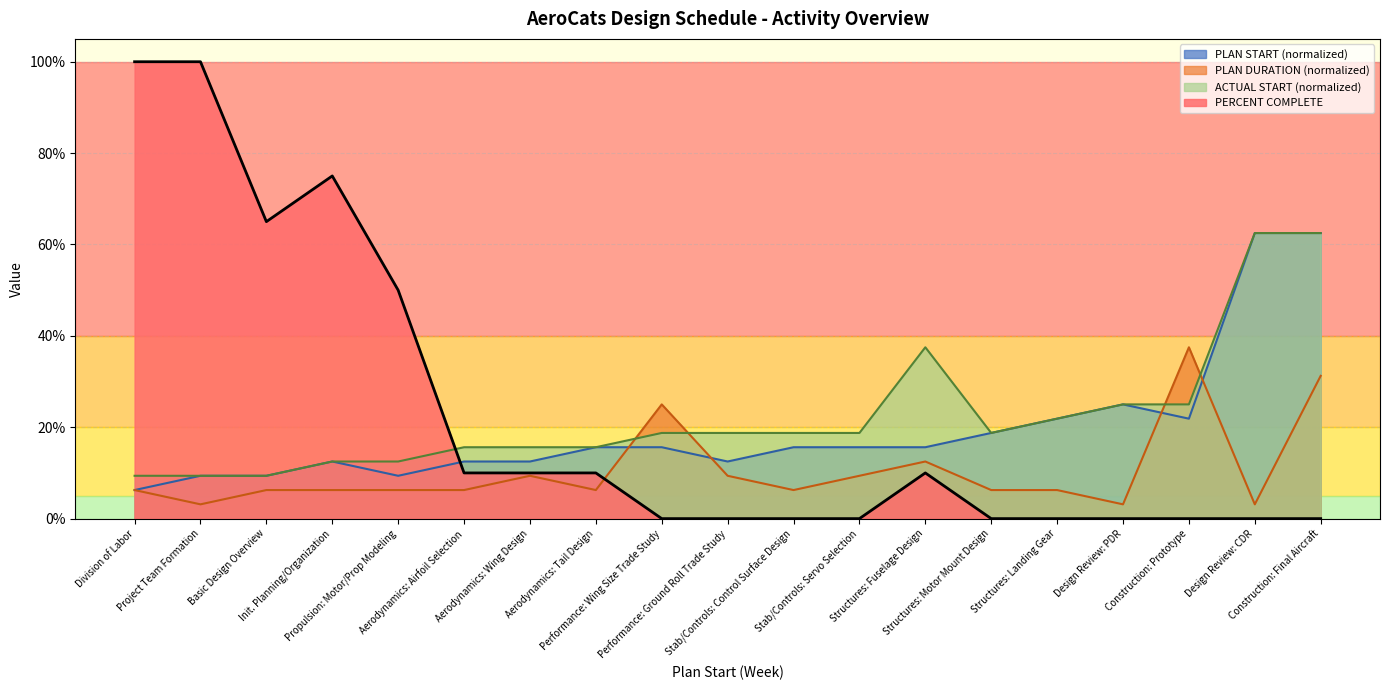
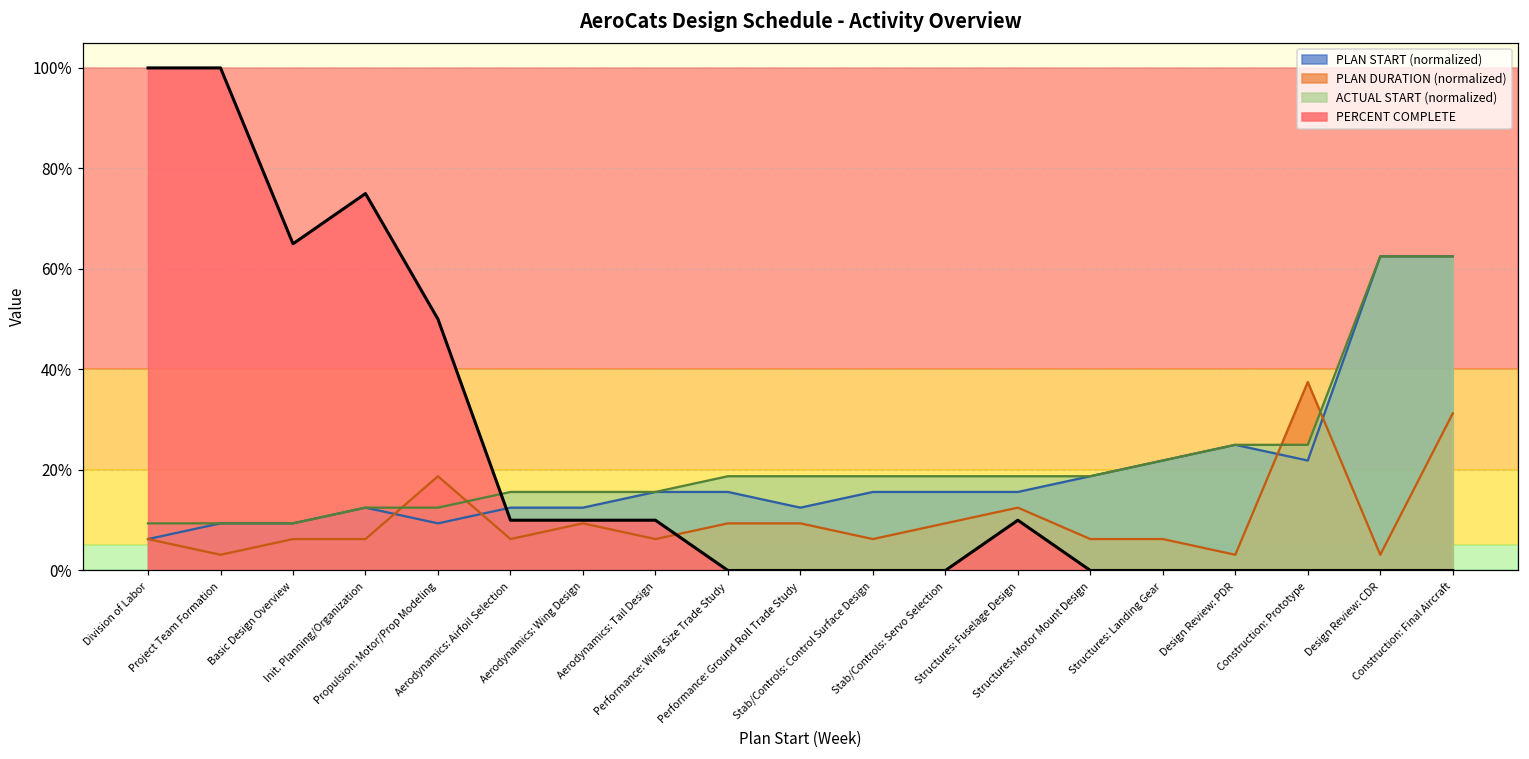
  {
    "PLAN START (normalized)": {
      "Propulsion: Motor/Prop Modeling": "9%",
      "Aerodynamics: Airfoil Selection": "13%",
      "Aerodynamics: Wing Design": "13%",
      "Performance: Wing Size Trade Study": "16%",
      "Performance: Ground Roll Trade Study": "13%",
      "Stab/Controls: Control Surface Design": "16%",
      "Stab/Controls: Servo Selection": "16%",
      "Structures: Fuselage Design": "16%",
      "Construction: Prototype": "22%"
    },
    "PLAN DURATION (normalized)": {
      "Project Team Formation": "3%",
      "Basic Design Overview": "6%",
      "Init. Planning/Organization": "6%",
-     "Propulsion: Motor/Prop Modeling": "6%",
+     "Propulsion: Motor/Prop Modeling": "19%",
      "Aerodynamics: Airfoil Selection": "6%",
      "Aerodynamics: Wing Design": "9%",
      "Aerodynamics: Tail Design": "6%",
-     "Performance: Wing Size Trade Study": "25%",
+     "Performance: Wing Size Trade Study": "9%",
      "Performance: Ground Roll Trade Study": "9%",
      "Stab/Controls: Control Surface Design": "6%",
      "Stab/Controls: Servo Selection": "9%",
      "Structures: Fuselage Design": "13%",
      "Structures: Motor Mount Design": "6%",
      "Structures: Landing Gear": "6%",
      "Design Review: PDR": "3%",
      "Construction: Prototype": "38%",
      "Design Review: CDR": "3%",
      "Construction: Final Aircraft": "31%"
    },
    "ACTUAL START (normalized)": {
      "Division of Labor": "9%",
      "Propulsion: Motor/Prop Modeling": "13%",
      "Aerodynamics: Airfoil Selection": "16%",
      "Aerodynamics: Wing Design": "16%",
      "Performance: Wing Size Trade Study": "19%",
      "Performance: Ground Roll Trade Study": "19%",
      "Stab/Controls: Control Surface Design": "19%",
      "Stab/Controls: Servo Selection": "19%",
-     "Structures: Fuselage Design": "38%",
+     "Structures: Fuselage Design": "19%",
      "Construction: Prototype": "25%"
    },
    "PERCENT COMPLETE": {
      "Division of Labor": "100%",
      "Project Team Formation": "100%",
      "Basic Design Overview": "65%",
      "Init. Planning/Organization": "75%",
      "Propulsion: Motor/Prop Modeling": "50%",
      "Aerodynamics: Airfoil Selection": "10%",
      "Aerodynamics: Wing Design": "10%",
      "Aerodynamics: Tail Design": "10%",
      "Performance: Wing Size Trade Study": "0%",
      "Performance: Ground Roll Trade Study": "0%",
      "Stab/Controls: Control Surface Design": "0%",
      "Stab/Controls: Servo Selection": "0%",
      "Structures: Fuselage Design": "10%",
      "Structures: Motor Mount Design": "0%",
      "Structures: Landing Gear": "0%",
      "Design Review: PDR": "0%",
      "Construction: Prototype": "0%",
      "Design Review: CDR": "0%",
      "Construction: Final Aircraft": "0%"
    }
  }
